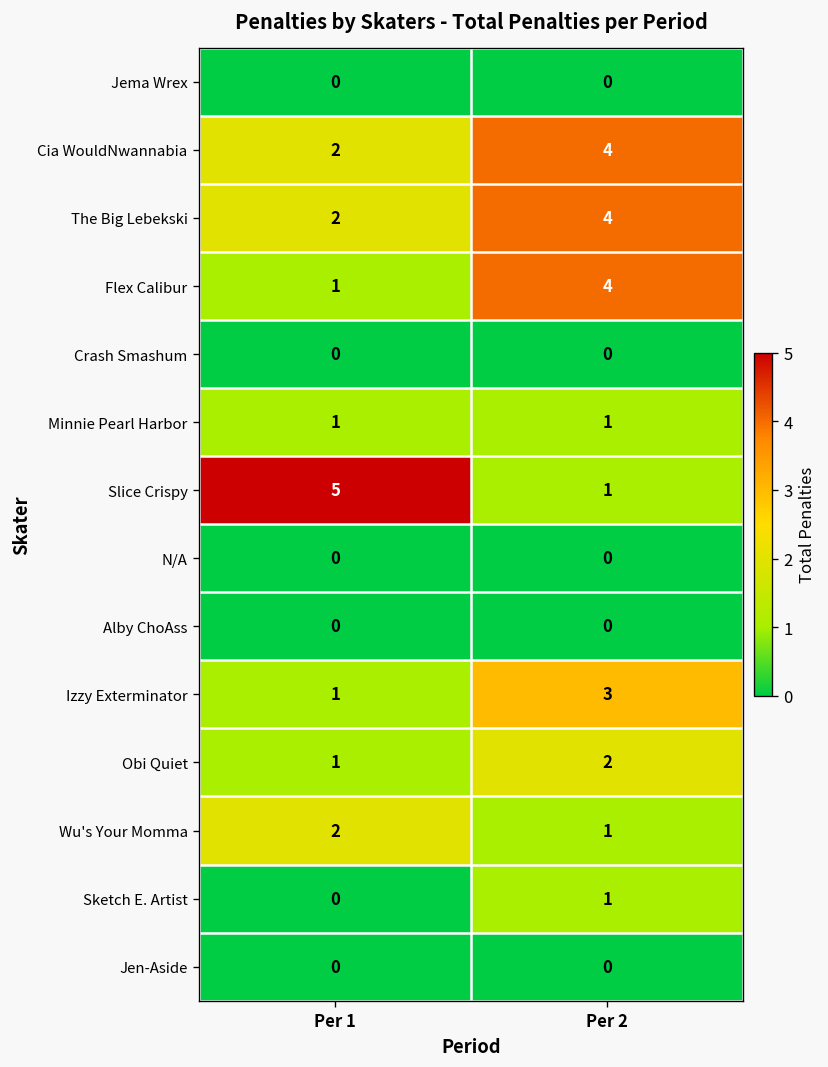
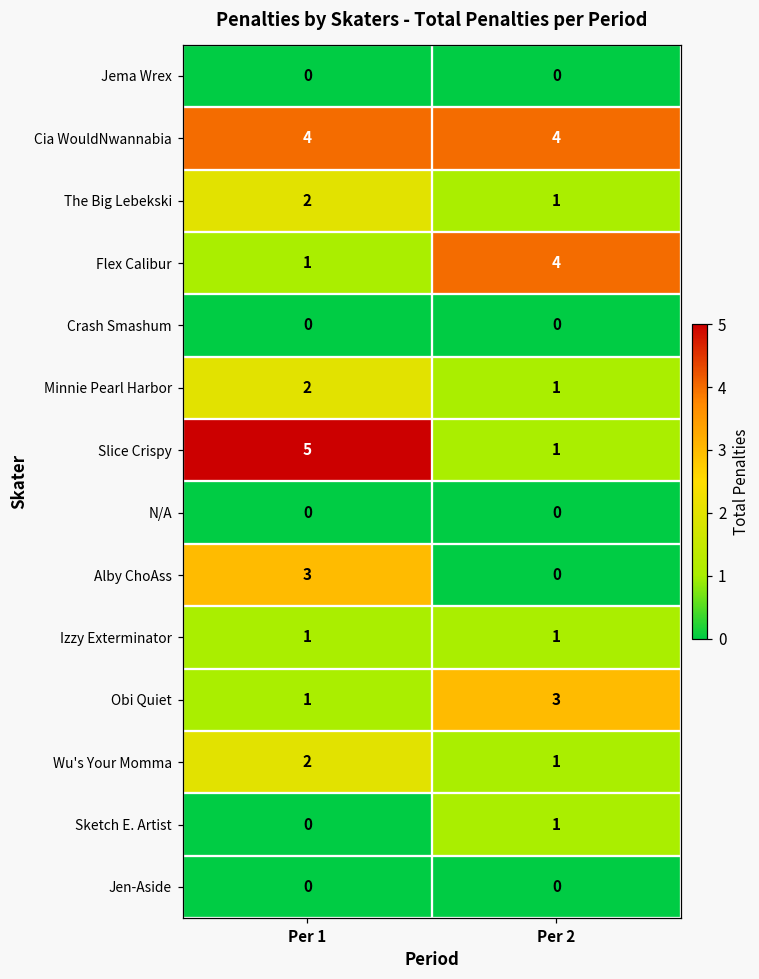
  {
    "Jema Wrex": {
      "Per 1": 0,
      "Per 2": 0
    },
    "Cia WouldNwannabia": {
-     "Per 1": 2,
+     "Per 1": 4,
      "Per 2": 4
    },
    "The Big Lebekski": {
      "Per 1": 2,
-     "Per 2": 4
+     "Per 2": 1
    },
    "Flex Calibur": {
      "Per 1": 1,
      "Per 2": 4
    },
    "Crash Smashum": {
      "Per 1": 0,
      "Per 2": 0
    },
    "Minnie Pearl Harbor": {
-     "Per 1": 1,
+     "Per 1": 2,
      "Per 2": 1
    },
    "Slice Crispy": {
      "Per 1": 5,
      "Per 2": 1
    },
    "N/A": {
      "Per 1": 0,
      "Per 2": 0
    },
    "Alby ChoAss": {
-     "Per 1": 0,
+     "Per 1": 3,
      "Per 2": 0
    },
    "Izzy Exterminator": {
      "Per 1": 1,
-     "Per 2": 3
+     "Per 2": 1
    },
    "Obi Quiet": {
      "Per 1": 1,
-     "Per 2": 2
+     "Per 2": 3
    },
    "Wu's Your Momma": {
      "Per 1": 2,
      "Per 2": 1
    },
    "Sketch E. Artist": {
      "Per 1": 0,
      "Per 2": 1
    },
    "Jen-Aside": {
      "Per 1": 0,
      "Per 2": 0
    }
  }
